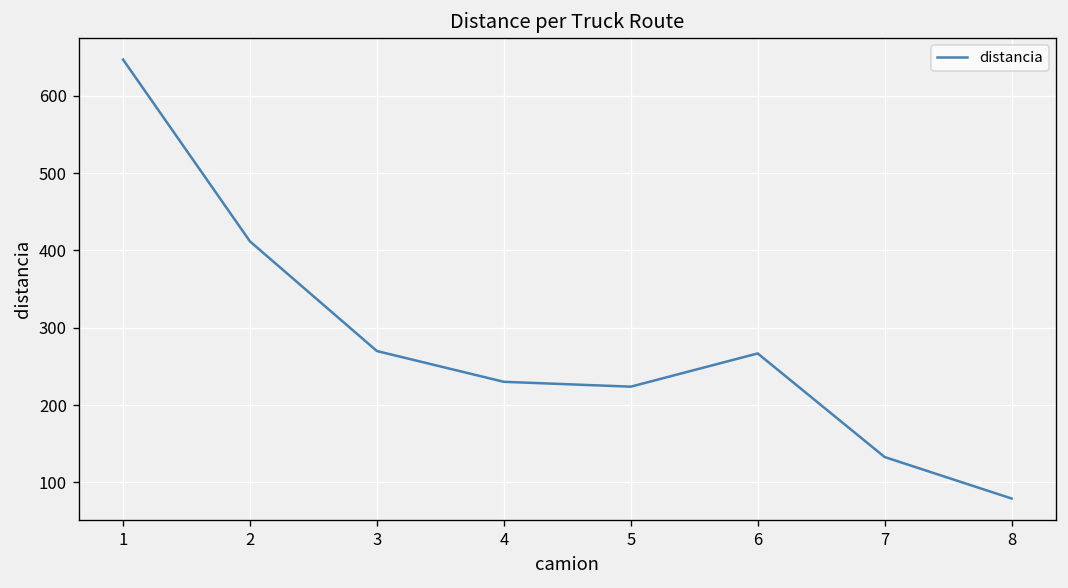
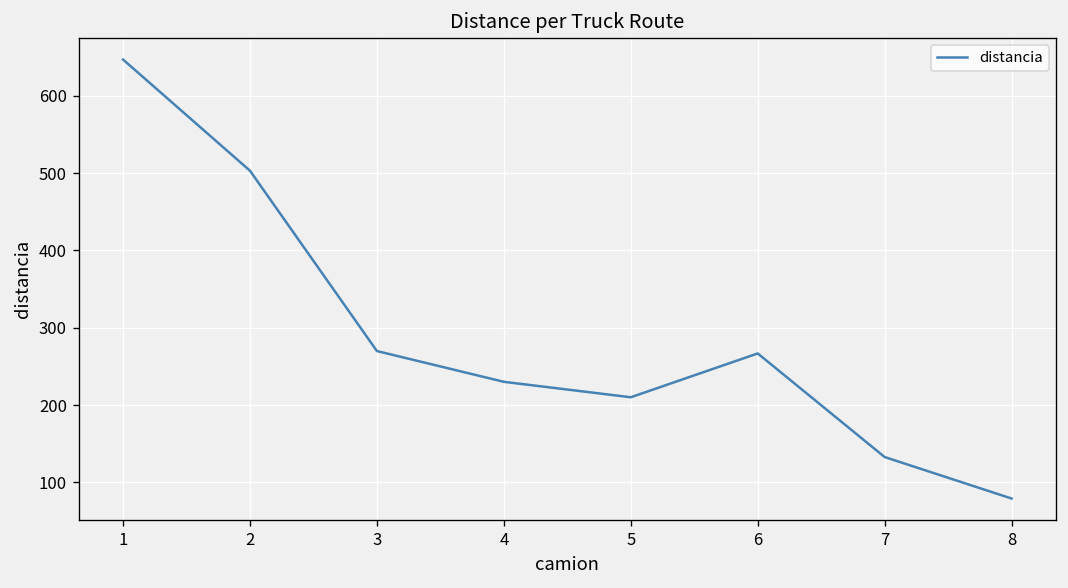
  {
    "1": 650,
-   "2": 410,
+   "2": 500,
    "3": 270,
    "4": 230,
-   "5": 220,
+   "5": 210,
    "6": 270,
    "7": 130,
    "8": 80
  }
